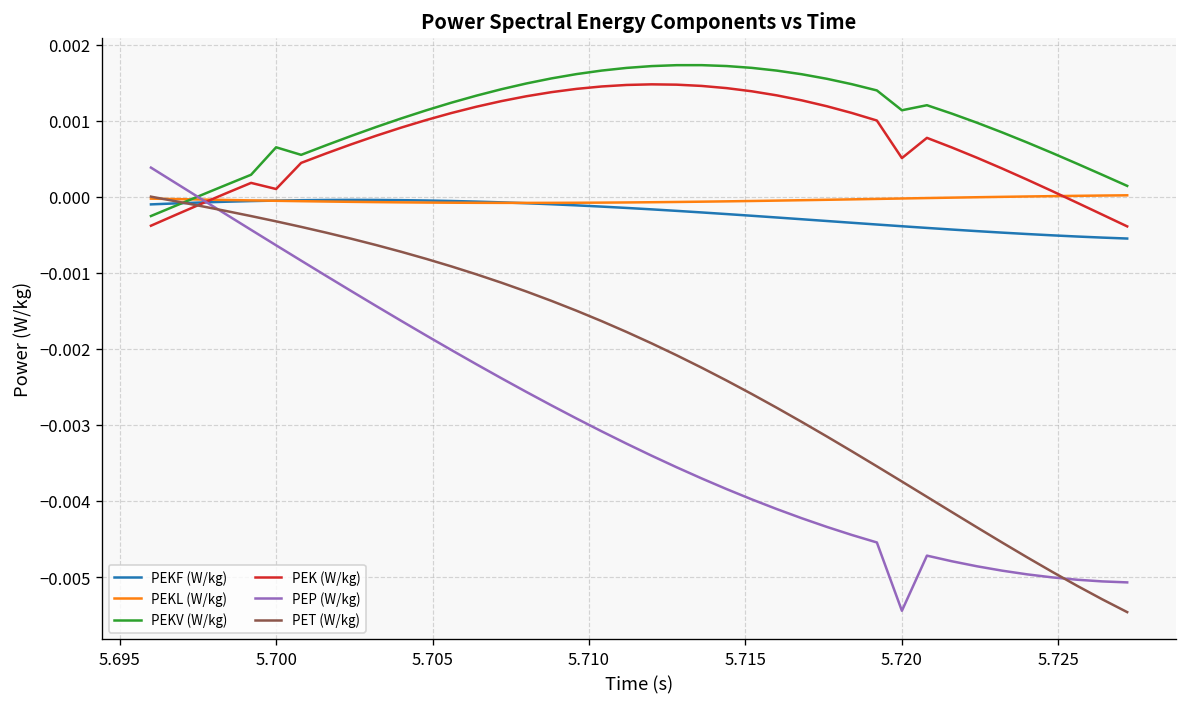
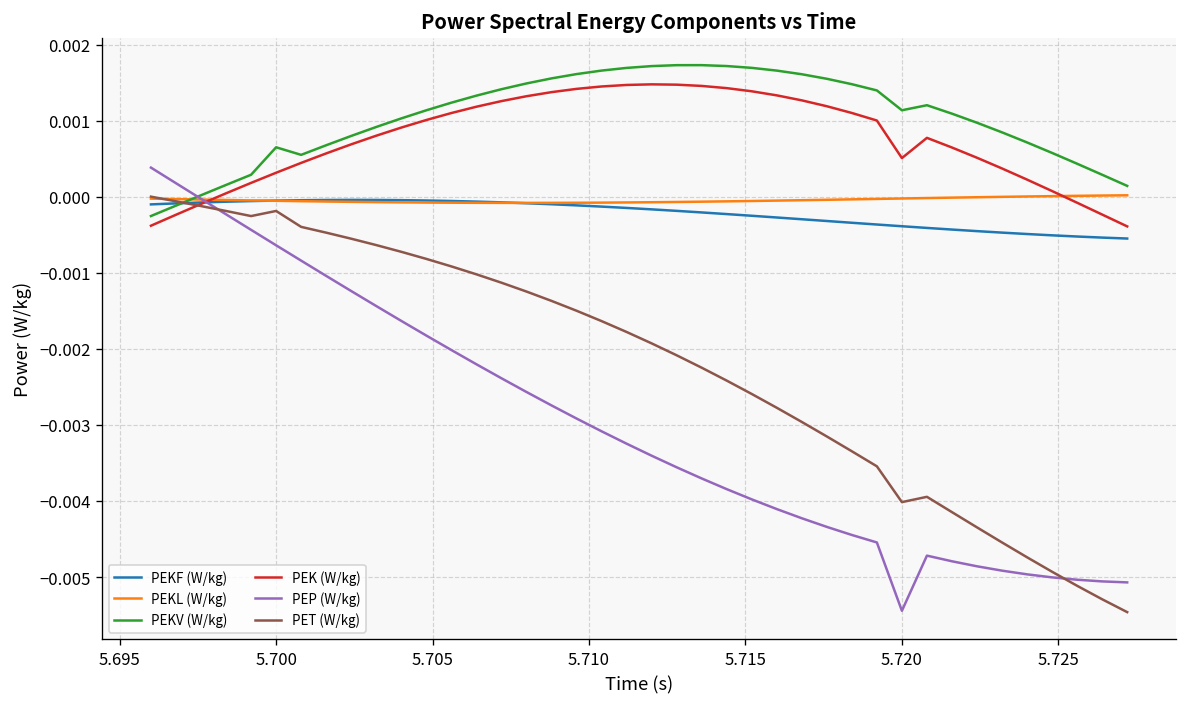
  {
    "PEKF (W/kg)": {
      "5.720": -0.0004
    },
    "PEKL (W/kg)": {
      "5.720": 0.0000
    },
    "PEKV (W/kg)": {
      "5.700": 0.0006,
      "5.720": 0.0011
    },
    "PEK (W/kg)": {
-     "5.700": 0.0001,
+     "5.700": 0.0003,
      "5.720": 0.0005
    },
    "PEP (W/kg)": {
      "5.700": -0.0006,
      "5.720": -0.0054
    },
    "PET (W/kg)": {
-     "5.700": -0.0003,
-     "5.720": -0.0037
+     "5.700": -0.0002,
+     "5.720": -0.0040
    }
  }
